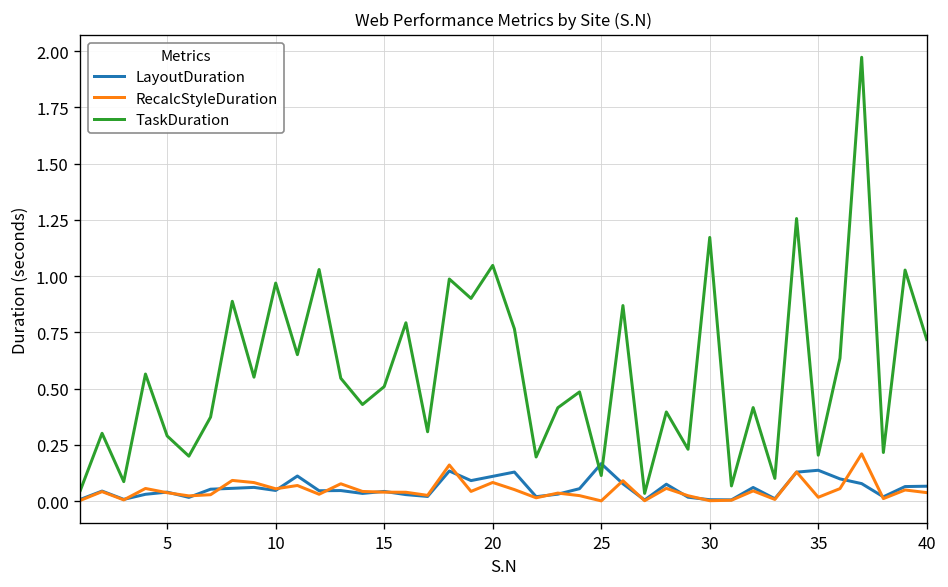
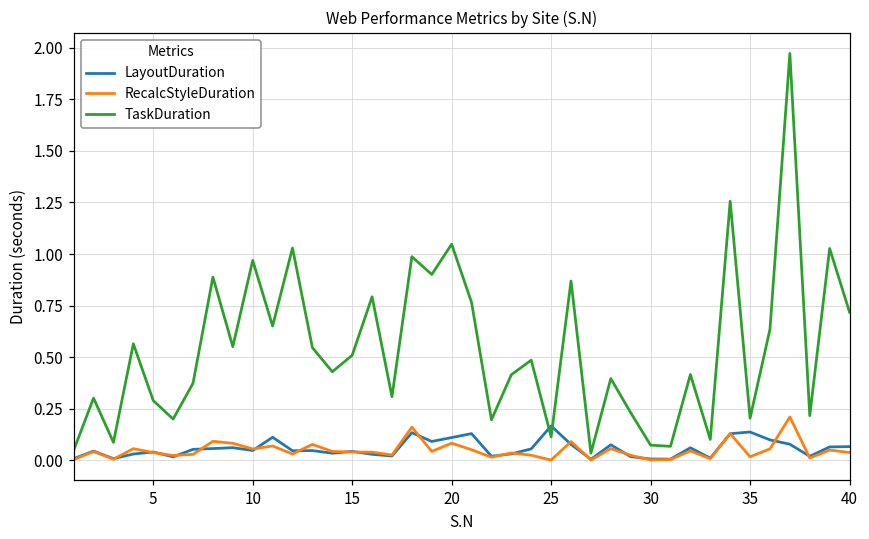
  {
    "LayoutDuration": {
      "20": 0.11,
      "25": 0.17,
      "35": 0.14,
      "40": 0.07
    },
    "RecalcStyleDuration": {
      "20": 0.08,
      "25": 0.00,
      "35": 0.02,
      "40": 0.04
    },
    "TaskDuration": {
      "5": 0.29,
      "10": 0.97,
      "15": 0.51,
      "20": 1.05,
      "25": 0.11,
-     "30": 1.17,
+     "30": 0.07,
      "35": 0.20,
      "40": 0.72
    }
  }
